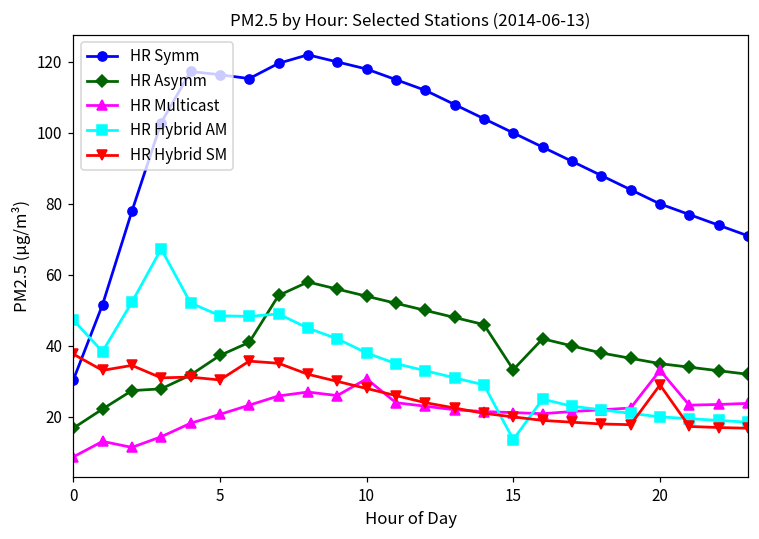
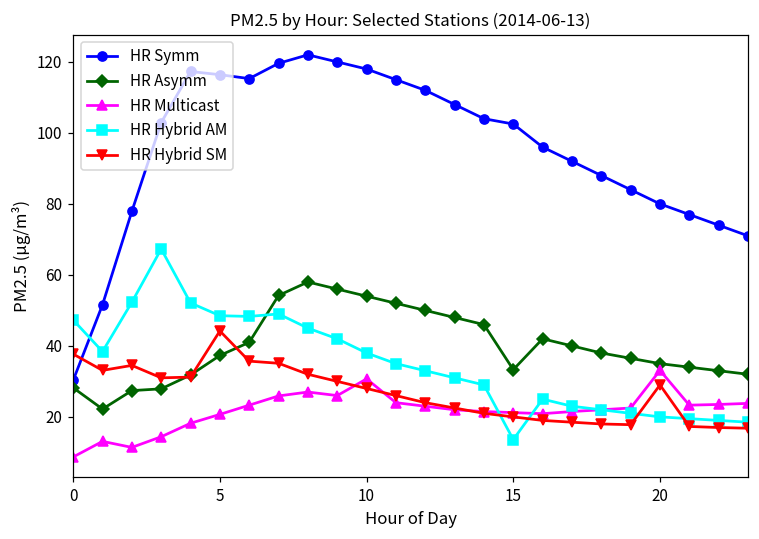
  {
    "HR Symm": {
      "0": 30,
      "10": 118,
-     "15": 100,
+     "15": 103,
      "20": 80
    },
    "HR Asymm": {
-     "0": 17,
+     "0": 28,
      "5": 37,
      "10": 54,
      "15": 33,
      "20": 35
    },
    "HR Multicast": {
      "0": 9,
      "5": 21,
      "10": 31,
      "15": 21,
      "20": 33
    },
    "HR Hybrid AM": {
      "0": 47,
      "5": 49,
      "10": 38,
      "15": 14,
      "20": 20
    },
    "HR Hybrid SM": {
      "0": 38,
-     "5": 30,
+     "5": 44,
      "10": 28,
      "15": 20,
      "20": 29
    }
  }
